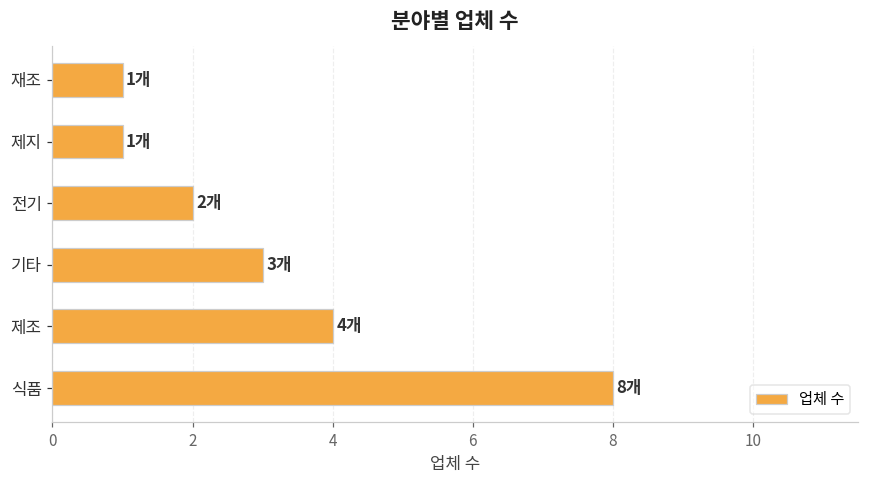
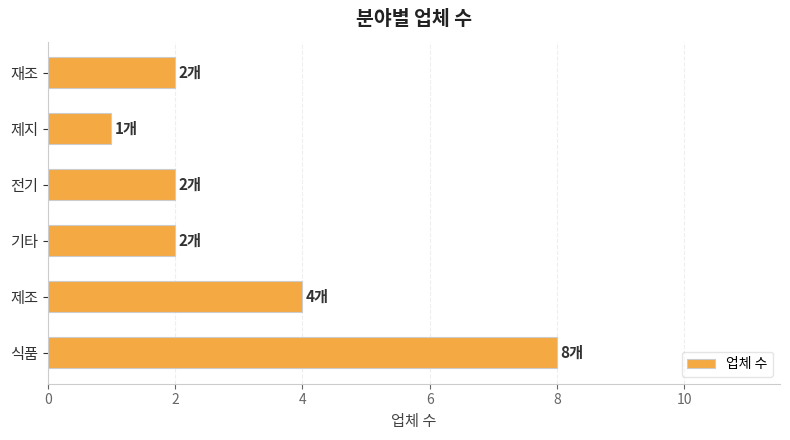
  {
-   "재조": "1개",
+   "재조": "2개",
    "제지": "1개",
    "전기": "2개",
-   "기타": "3개",
+   "기타": "2개",
    "제조": "4개",
    "식품": "8개"
  }
